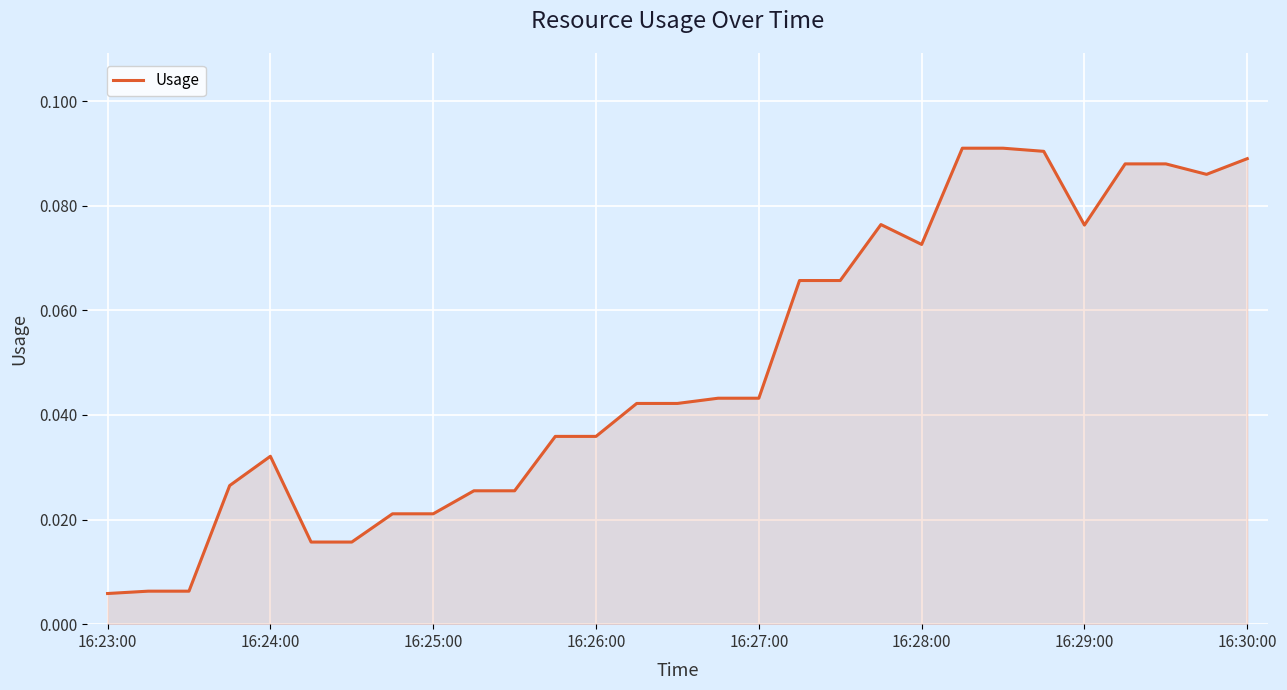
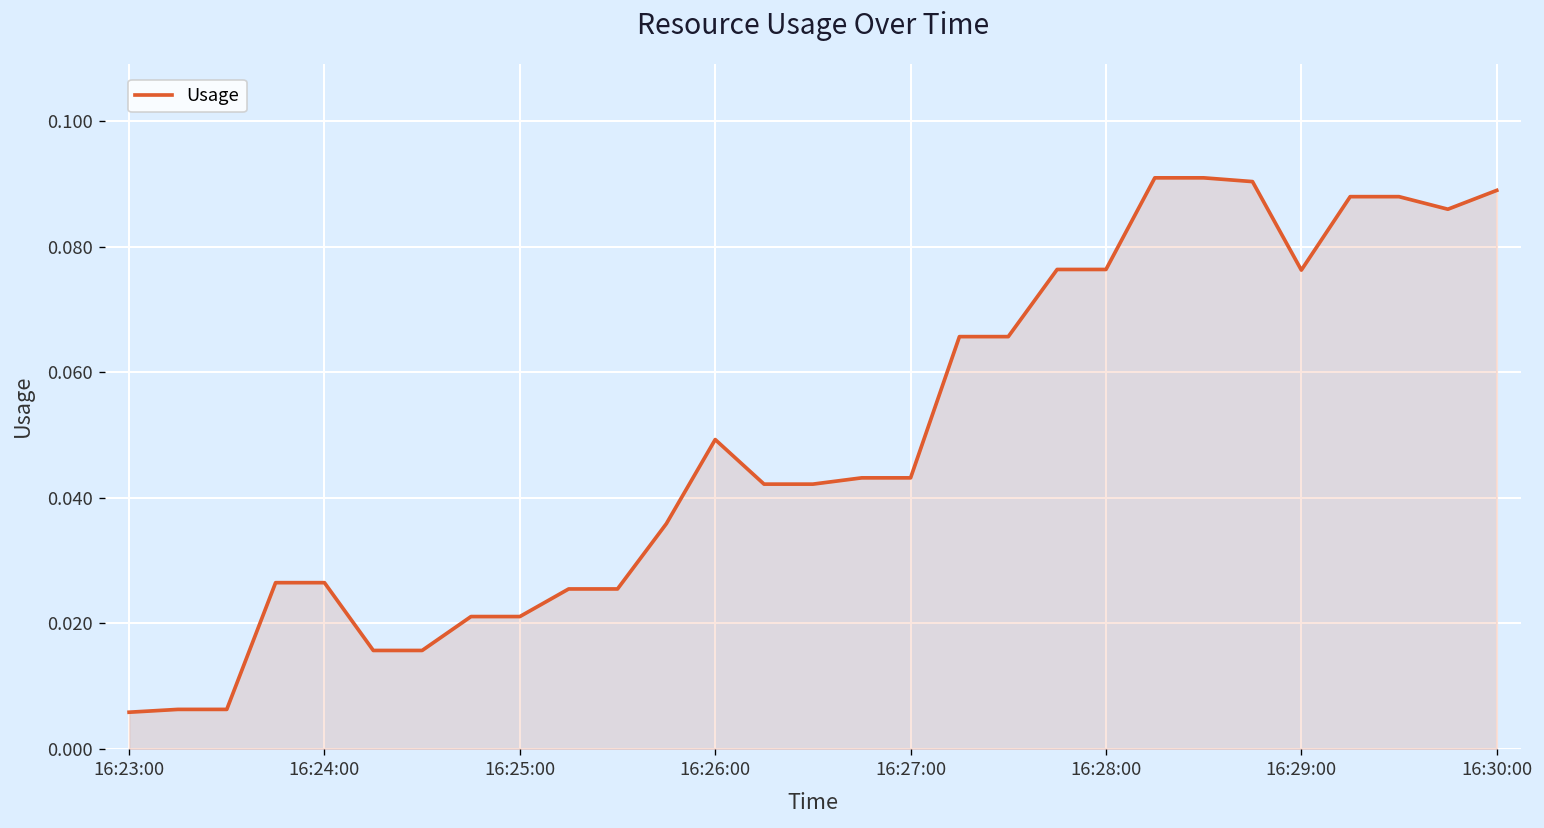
  {
    "16:23:00": 0.006,
-   "16:24:00": 0.032,
+   "16:24:00": 0.027,
    "16:25:00": 0.021,
-   "16:26:00": 0.036,
+   "16:26:00": 0.049,
    "16:27:00": 0.043,
-   "16:28:00": 0.073,
+   "16:28:00": 0.076,
    "16:29:00": 0.076,
    "16:30:00": 0.089
  }
